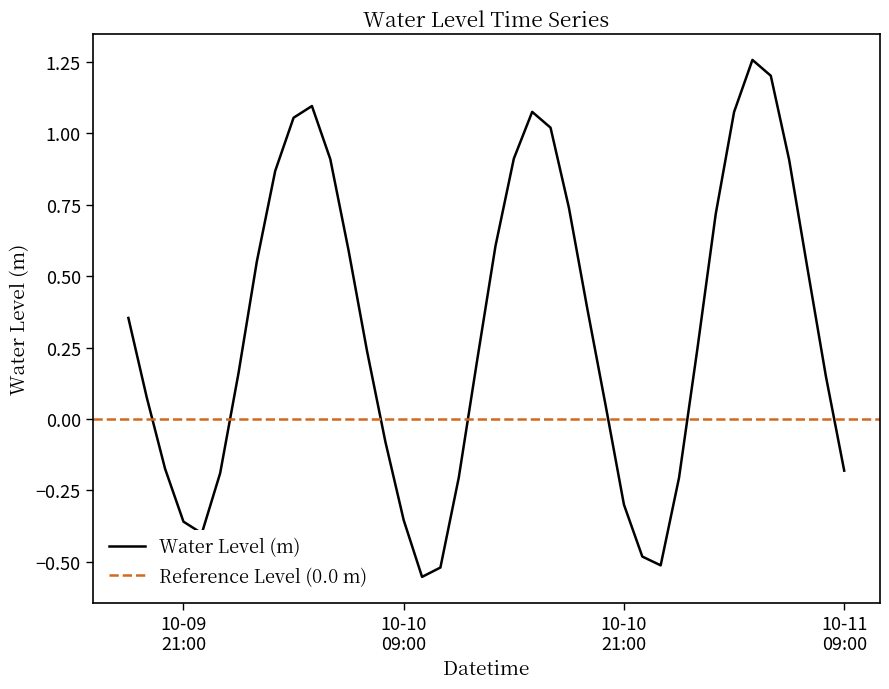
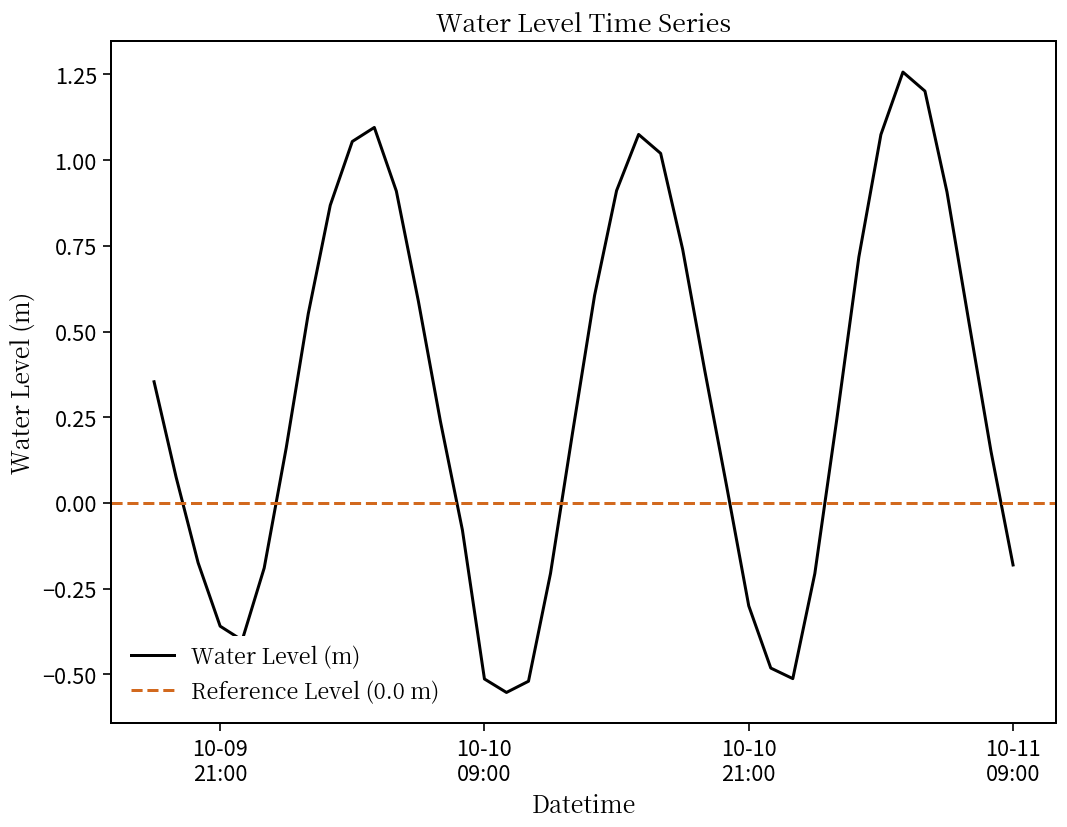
  {
    "10-09 21:00": -0.36,
-   "10-10 09:00": -0.35,
+   "10-10 09:00": -0.51,
    "10-10 21:00": -0.30,
    "10-11 09:00": -0.18
  }
